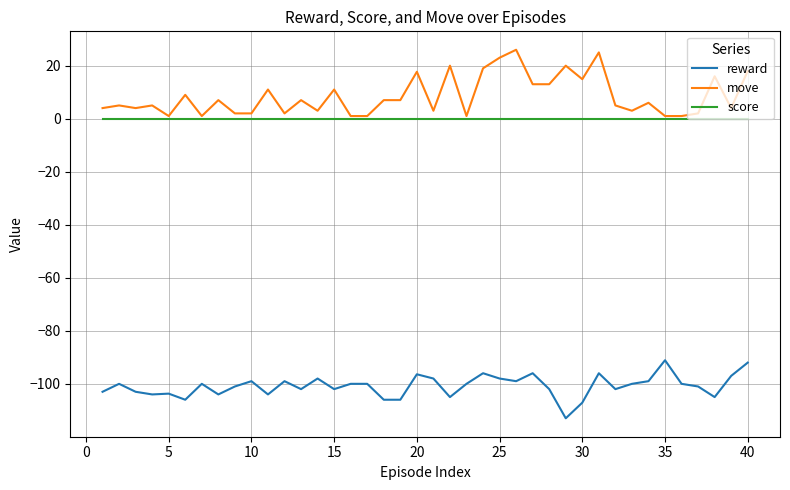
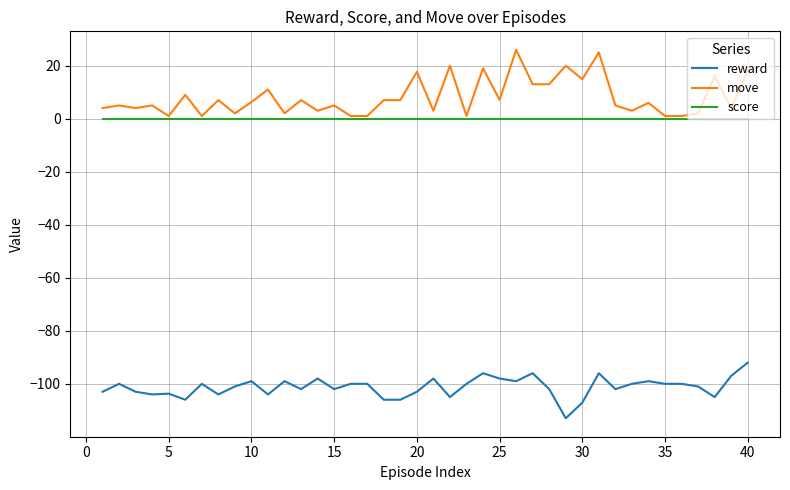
  {
    "reward": {
      "5": -104,
      "10": -99,
      "15": -102,
-     "20": -96,
+     "20": -103,
      "25": -98,
      "30": -107,
-     "35": -91,
+     "35": -100,
      "40": -92
    },
    "move": {
      "5": 1,
-     "10": 2,
-     "15": 11,
+     "10": 6,
+     "15": 5,
      "20": 18,
-     "25": 23,
+     "25": 7,
      "30": 15,
      "35": 1
    },
    "score": {
      "5": 0,
      "10": 0,
      "15": 0,
      "20": 0,
      "25": 0,
      "30": 0,
      "35": 0
    }
  }
